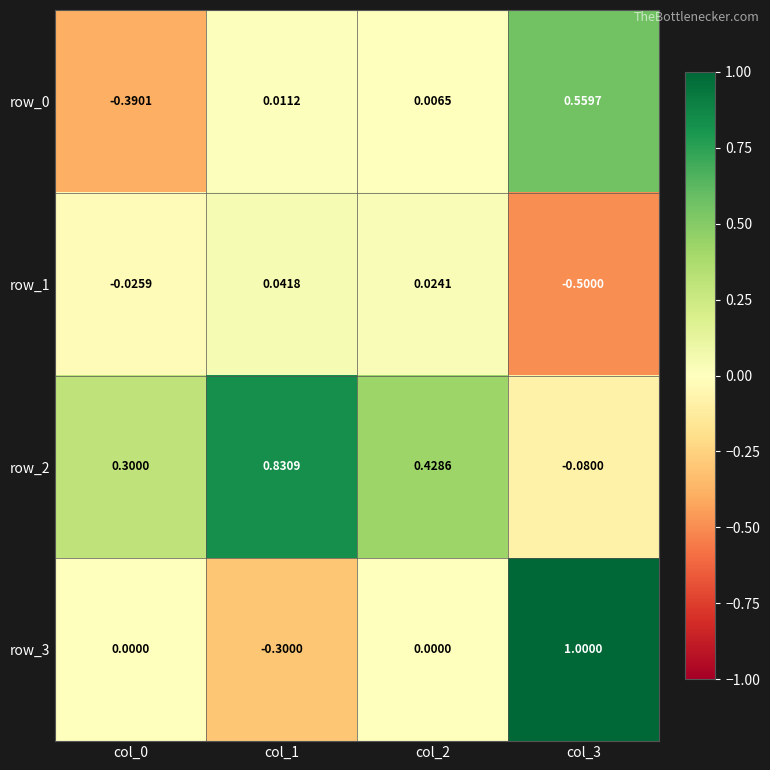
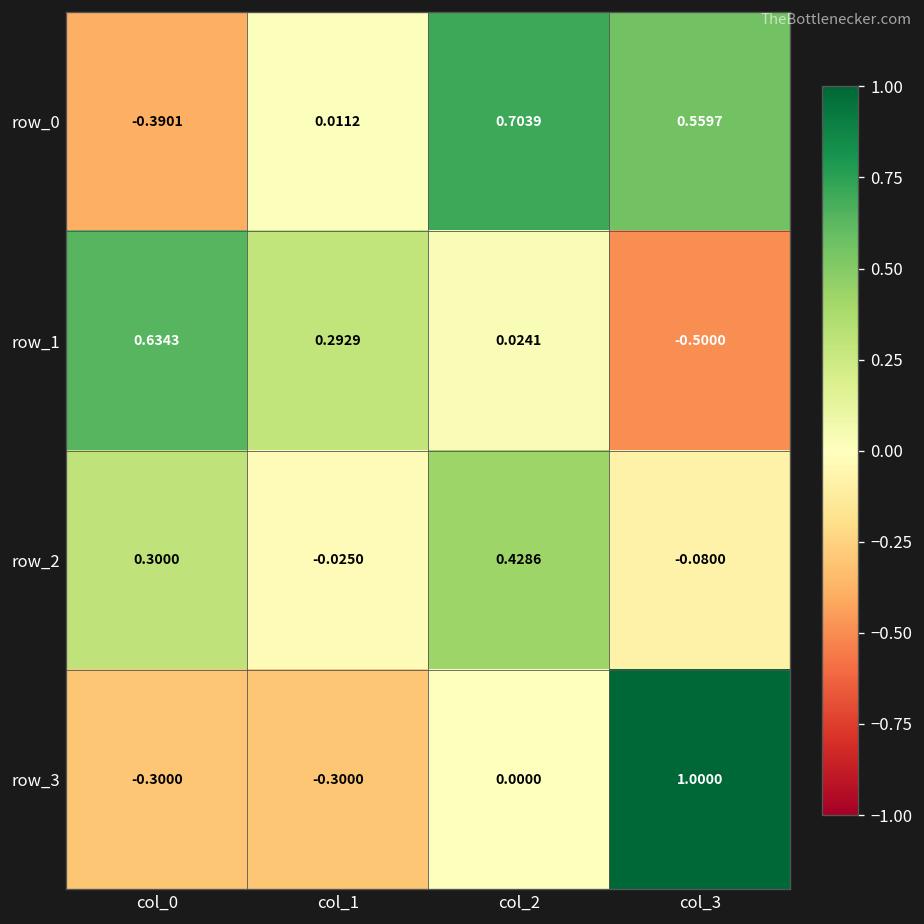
  {
    "row_0": {
      "col_0": -0.3901,
      "col_1": 0.0112,
-     "col_2": 0.0065,
+     "col_2": 0.7039,
      "col_3": 0.5597
    },
    "row_1": {
-     "col_0": -0.0259,
-     "col_1": 0.0418,
+     "col_0": 0.6343,
+     "col_1": 0.2929,
      "col_2": 0.0241,
      "col_3": -0.5000
    },
    "row_2": {
      "col_0": 0.3000,
-     "col_1": 0.8309,
+     "col_1": -0.0250,
      "col_2": 0.4286,
      "col_3": -0.0800
    },
    "row_3": {
-     "col_0": 0.0000,
+     "col_0": -0.3000,
      "col_1": -0.3000,
      "col_2": 0.0000,
      "col_3": 1.0000
    }
  }
